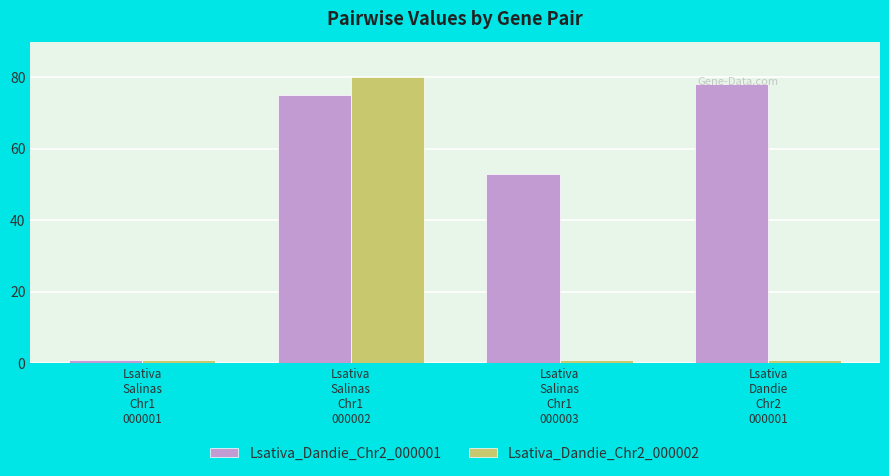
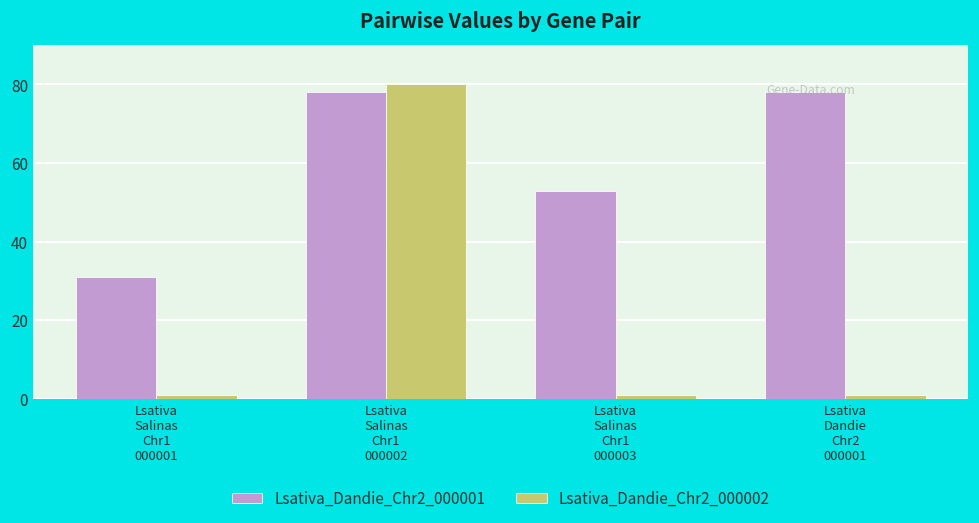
  {
    "Lsativa_Dandie_Chr2_000001": {
-     "Lsativa Salinas Chr1 000001": 1,
-     "Lsativa Salinas Chr1 000002": 75,
+     "Lsativa Salinas Chr1 000001": 31,
+     "Lsativa Salinas Chr1 000002": 78,
      "Lsativa Salinas Chr1 000003": 53,
      "Lsativa Dandie Chr2 000001": 78
    },
    "Lsativa_Dandie_Chr2_000002": {
      "Lsativa Salinas Chr1 000001": 1,
      "Lsativa Salinas Chr1 000002": 80,
      "Lsativa Salinas Chr1 000003": 1,
      "Lsativa Dandie Chr2 000001": 1
    }
  }
